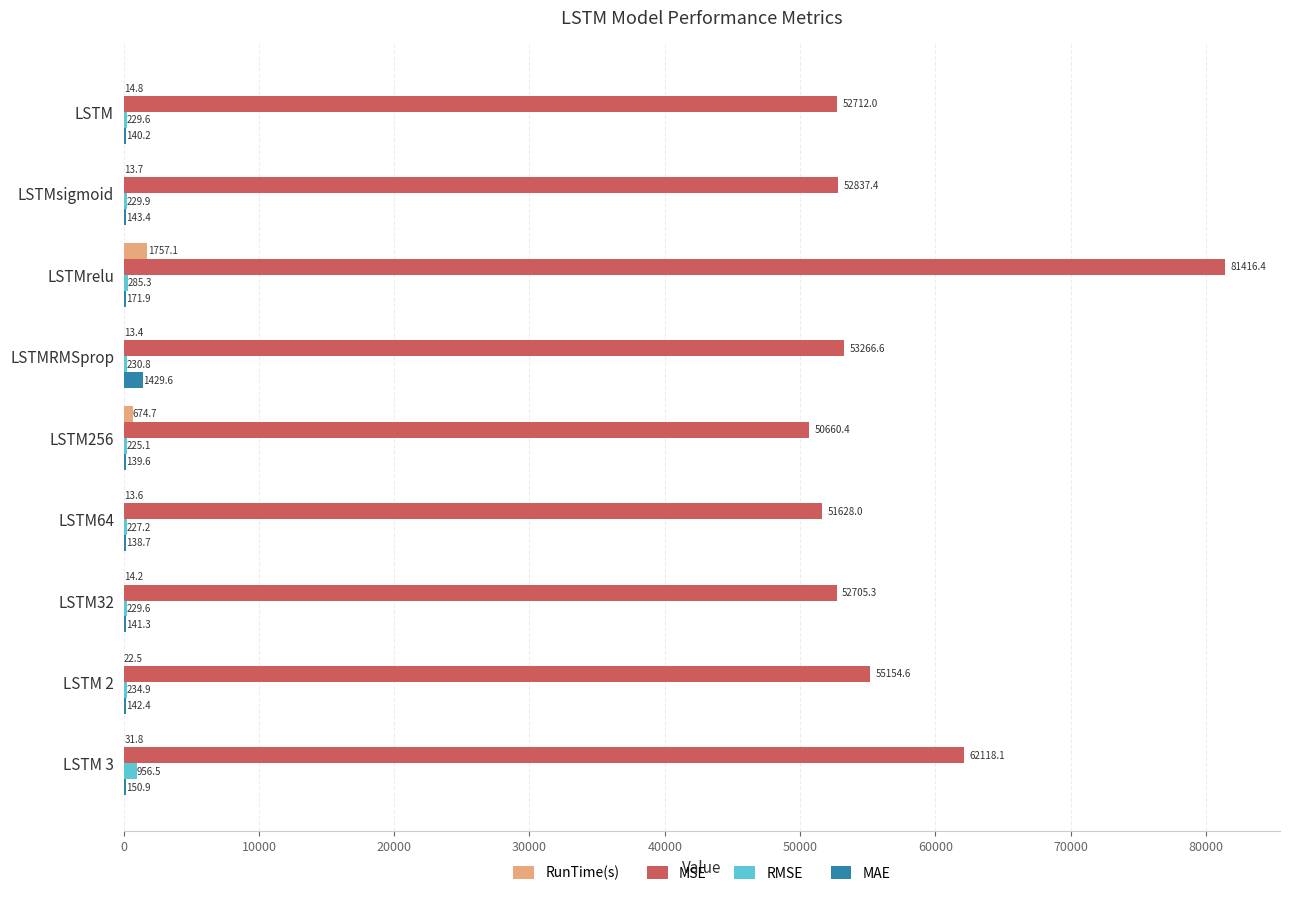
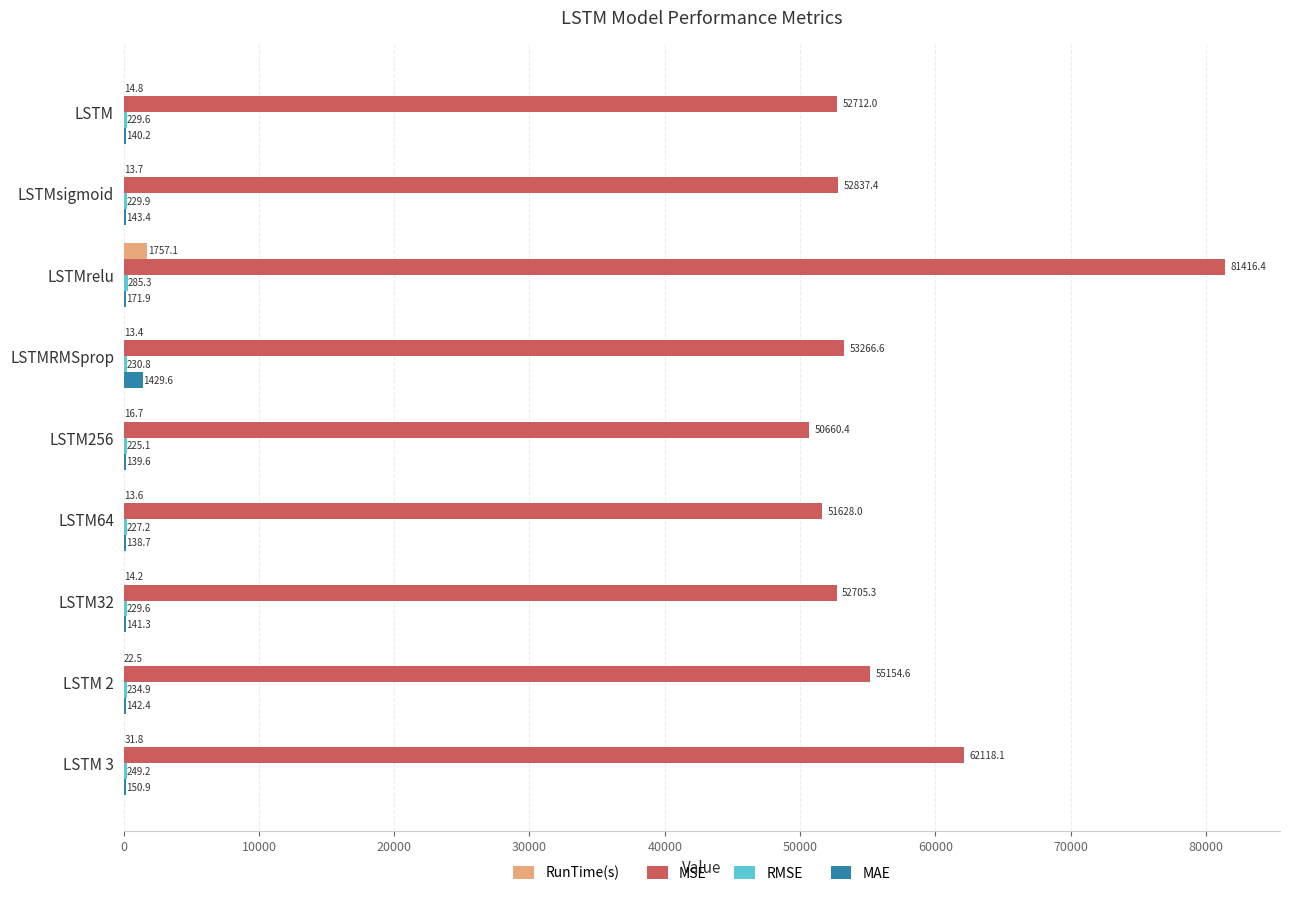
  {
    "RunTime(s)": {
      "LSTM": 14.8,
      "LSTMsigmoid": 13.7,
      "LSTMrelu": 1757.1,
      "LSTMRMSprop": 13.4,
-     "LSTM256": 674.7,
+     "LSTM256": 16.7,
      "LSTM64": 13.6,
      "LSTM32": 14.2,
      "LSTM 2": 22.5,
      "LSTM 3": 31.8
    },
    "MSE": {
      "LSTM": 52712.0,
      "LSTMsigmoid": 52837.4,
      "LSTMrelu": 81416.4,
      "LSTMRMSprop": 53266.6,
      "LSTM256": 50660.4,
      "LSTM64": 51628.0,
      "LSTM32": 52705.3,
      "LSTM 2": 55154.6,
      "LSTM 3": 62118.1
    },
    "RMSE": {
      "LSTM": 229.6,
      "LSTMsigmoid": 229.9,
      "LSTMrelu": 285.3,
      "LSTMRMSprop": 230.8,
      "LSTM256": 225.1,
      "LSTM64": 227.2,
      "LSTM32": 229.6,
      "LSTM 2": 234.9,
-     "LSTM 3": 956.5
+     "LSTM 3": 249.2
    },
    "MAE": {
      "LSTM": 140.2,
      "LSTMsigmoid": 143.4,
      "LSTMrelu": 171.9,
      "LSTMRMSprop": 1429.6,
      "LSTM256": 139.6,
      "LSTM64": 138.7,
      "LSTM32": 141.3,
      "LSTM 2": 142.4,
      "LSTM 3": 150.9
    }
  }
